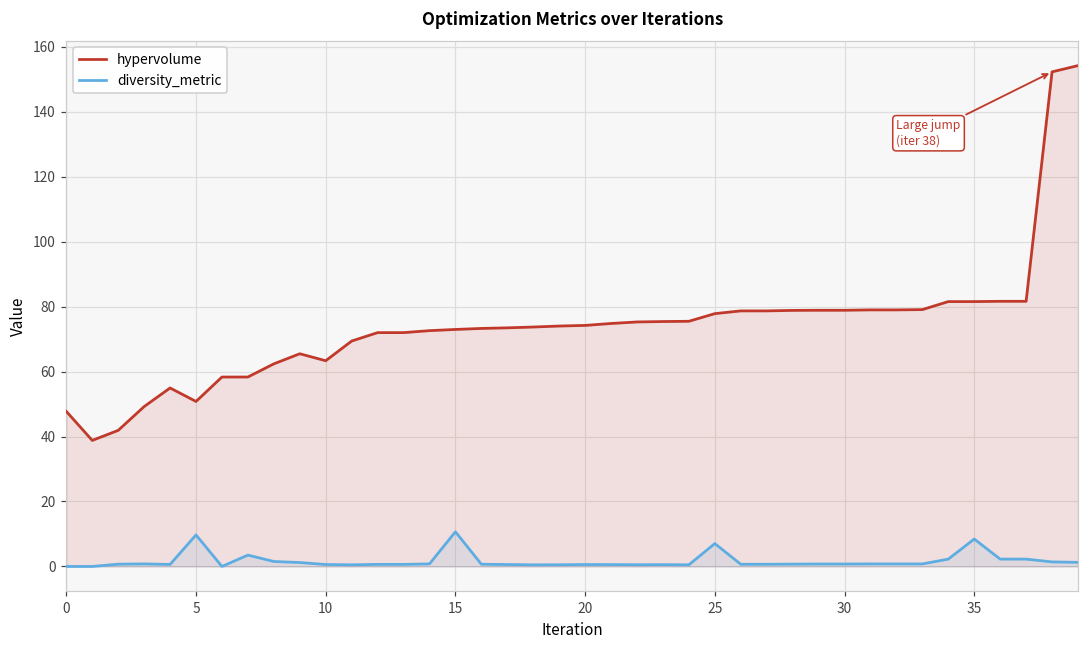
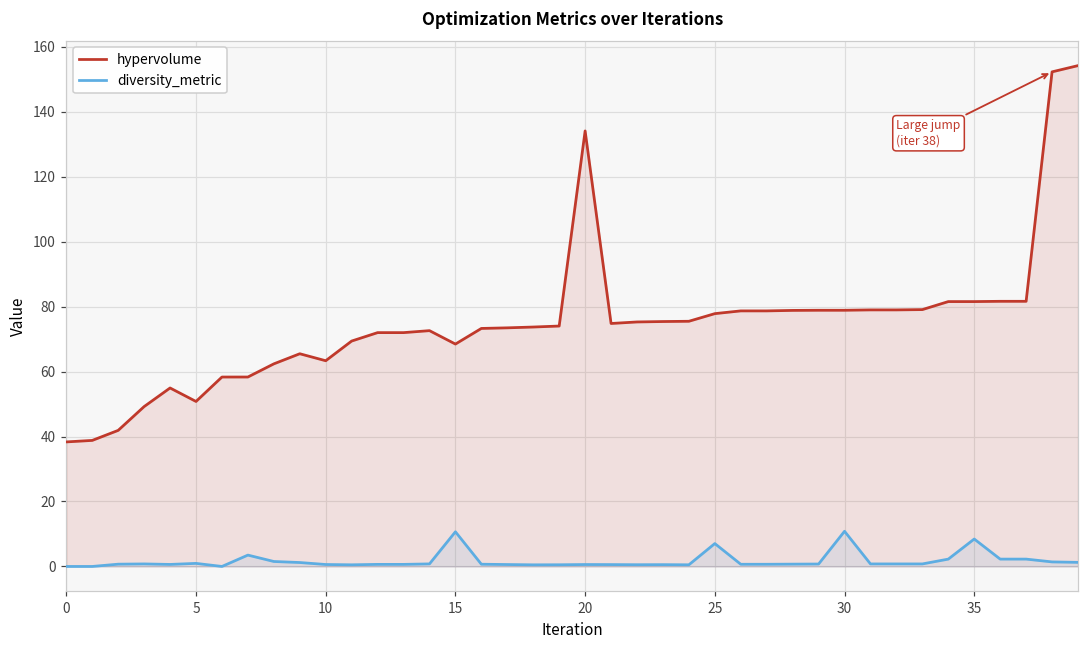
  {
    "hypervolume": {
-     "0": 48,
+     "0": 38,
      "5": 51,
      "10": 63,
-     "15": 73,
-     "20": 74,
+     "15": 68,
+     "20": 134,
      "25": 78,
      "30": 79,
      "35": 82
    },
    "diversity_metric": {
      "0": 0,
-     "5": 10,
+     "5": 1,
      "10": 1,
      "15": 11,
      "20": 1,
      "25": 7,
-     "30": 1,
+     "30": 11,
      "35": 8
    }
  }
